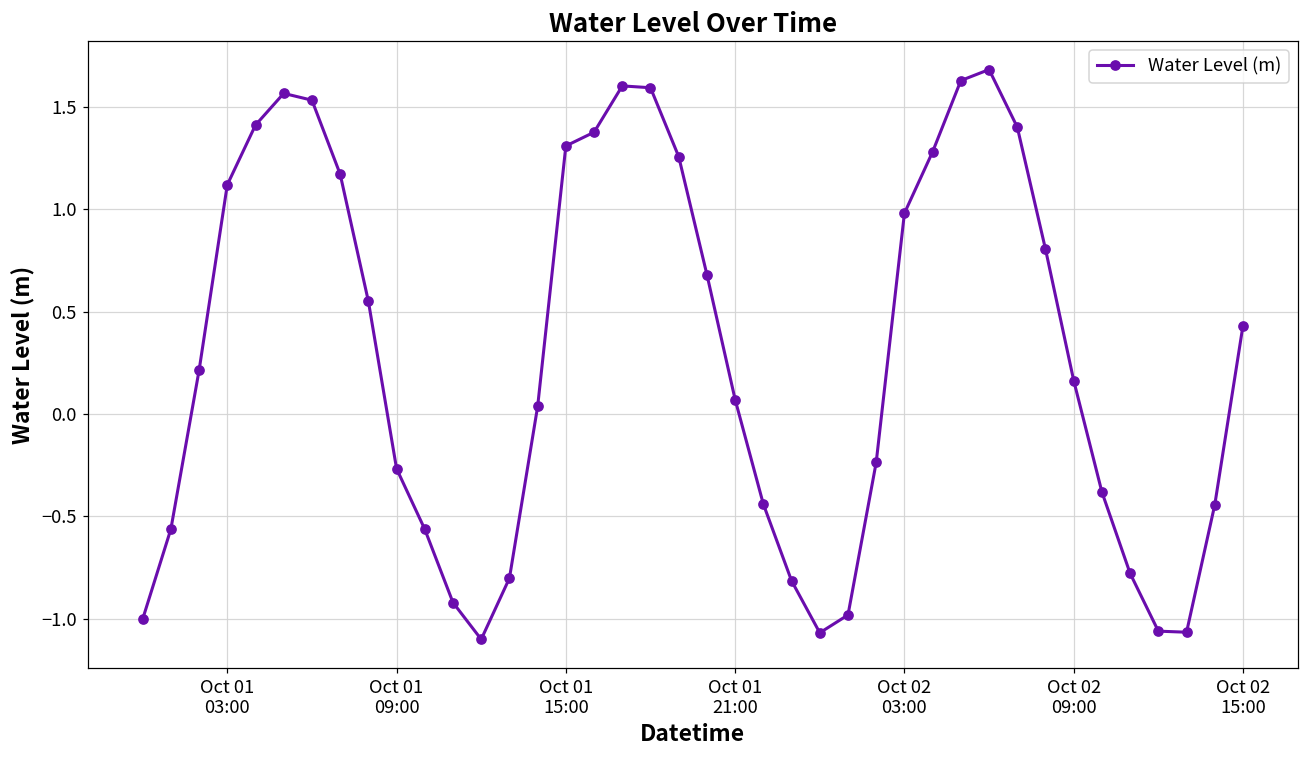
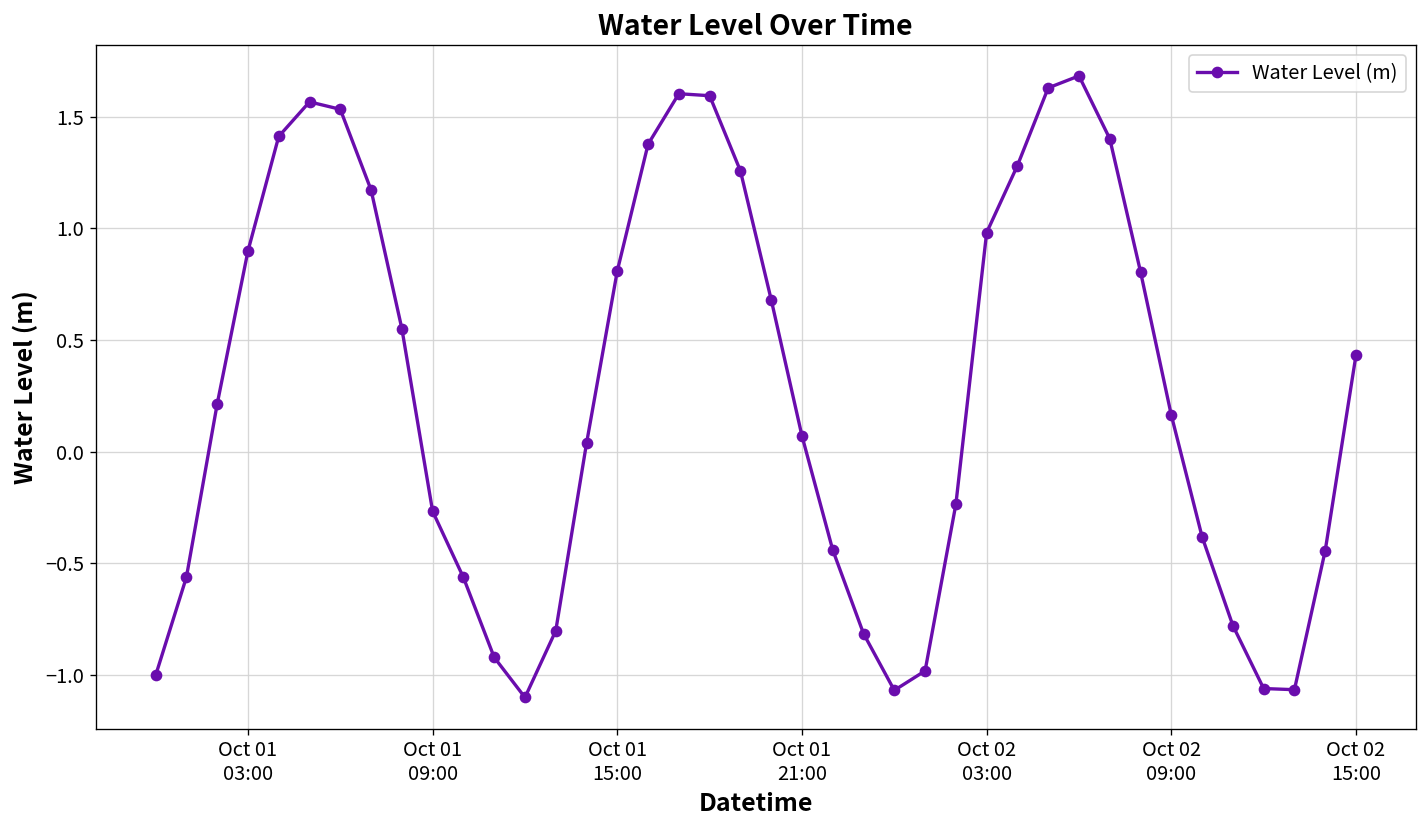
  {
-   "Oct 01 03:00": 1.12,
+   "Oct 01 03:00": 0.90,
    "Oct 01 09:00": -0.27,
-   "Oct 01 15:00": 1.31,
+   "Oct 01 15:00": 0.81,
    "Oct 01 21:00": 0.07,
    "Oct 02 03:00": 0.98,
    "Oct 02 09:00": 0.16,
    "Oct 02 15:00": 0.43
  }
